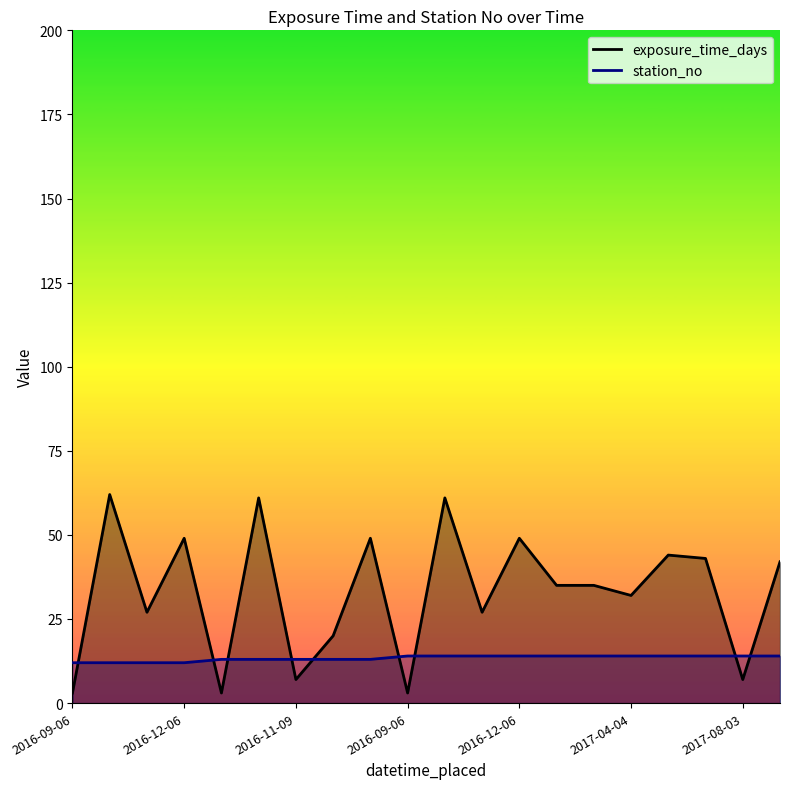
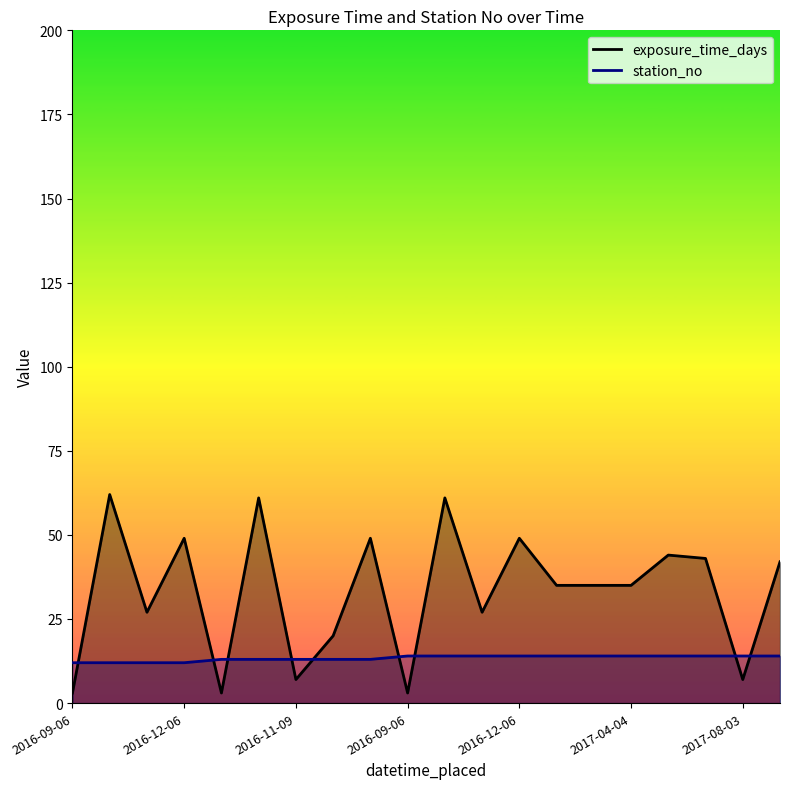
  {
    "exposure_time_days": {
-     "2017-04-04": 32,
+     "2017-04-04": 35,
      "2017-08-03": 7
    },
    "station_no": {
      "2017-04-04": 14,
      "2017-08-03": 14
    }
  }
